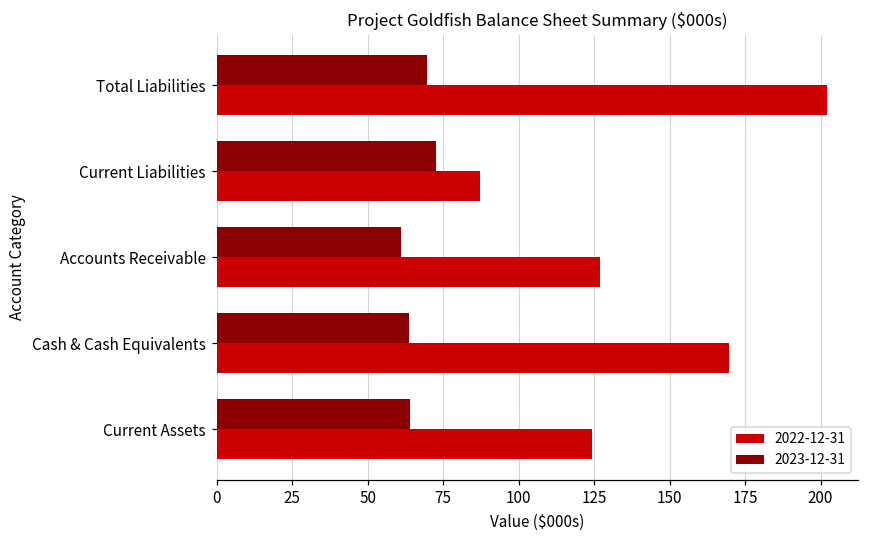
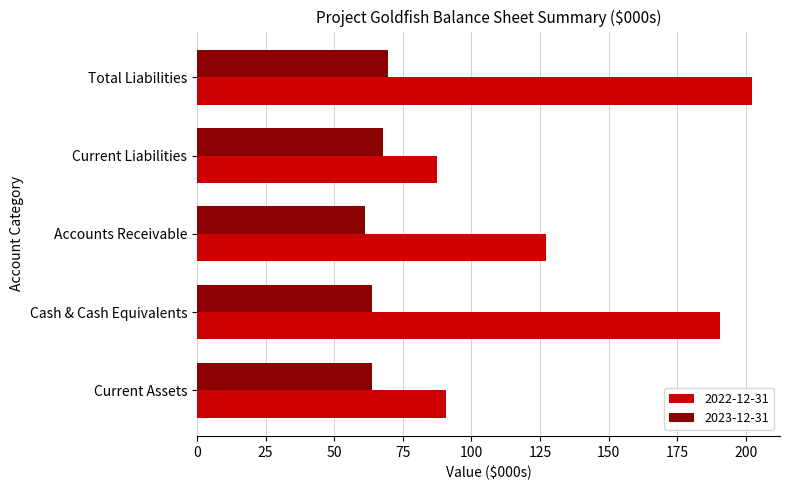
  {
    "2022-12-31": {
      "Total Liabilities": 202,
      "Current Liabilities": 87,
      "Accounts Receivable": 127,
-     "Cash & Cash Equivalents": 170,
-     "Current Assets": 124
+     "Cash & Cash Equivalents": 191,
+     "Current Assets": 91
    },
    "2023-12-31": {
      "Total Liabilities": 70,
-     "Current Liabilities": 73,
+     "Current Liabilities": 68,
      "Accounts Receivable": 61,
      "Cash & Cash Equivalents": 64,
      "Current Assets": 64
    }
  }
